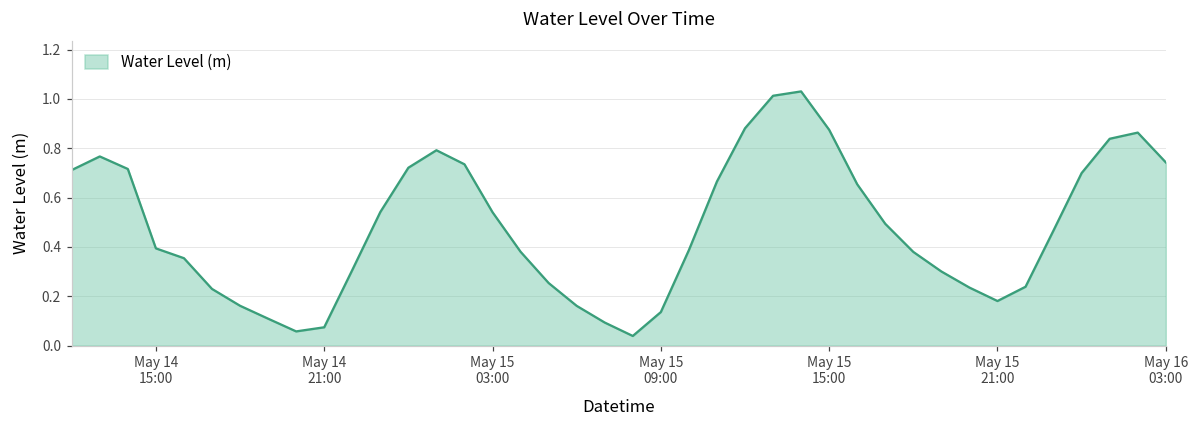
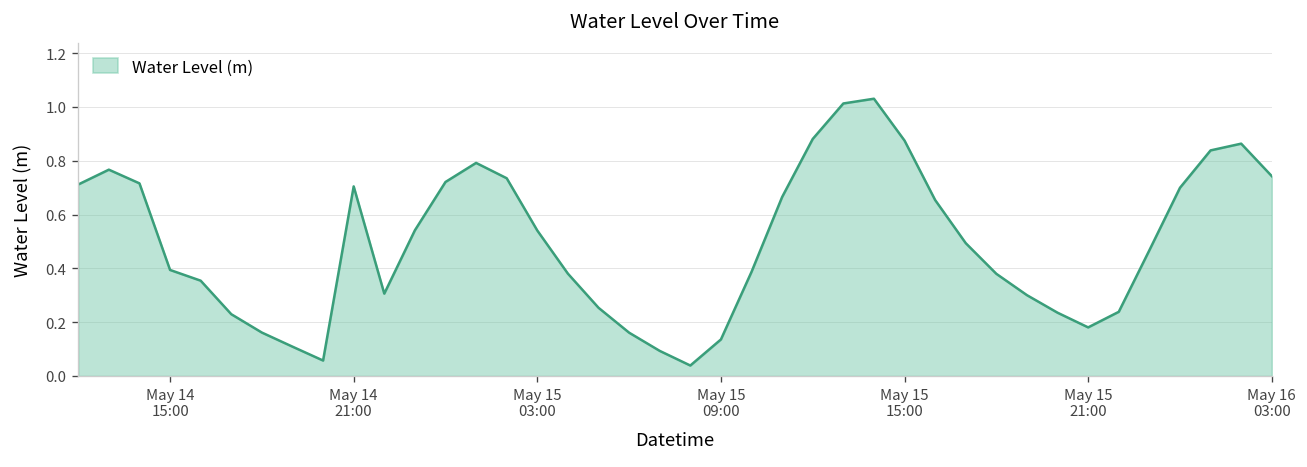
  {
    "May 14 15:00": 0.39,
-   "May 14 21:00": 0.07,
+   "May 14 21:00": 0.70,
    "May 15 03:00": 0.54,
    "May 15 09:00": 0.14,
    "May 15 15:00": 0.87,
    "May 15 21:00": 0.18,
    "May 16 03:00": 0.74
  }
